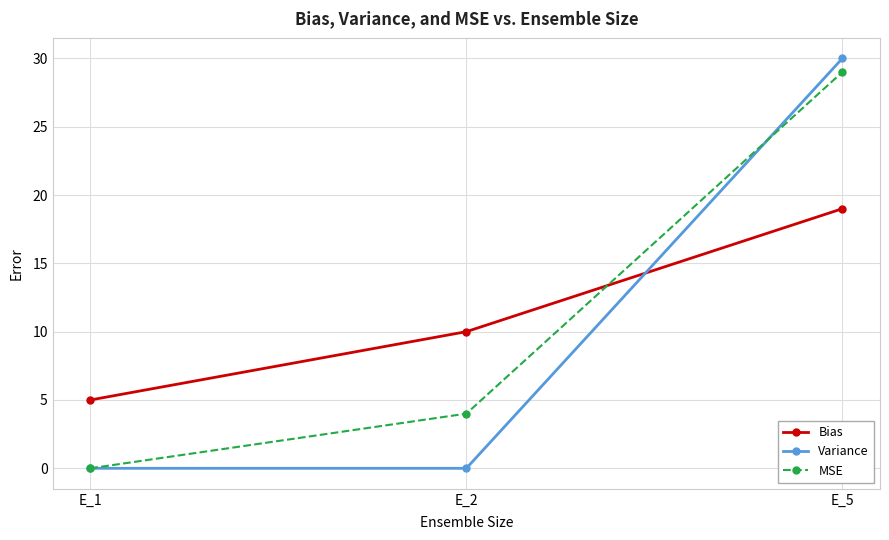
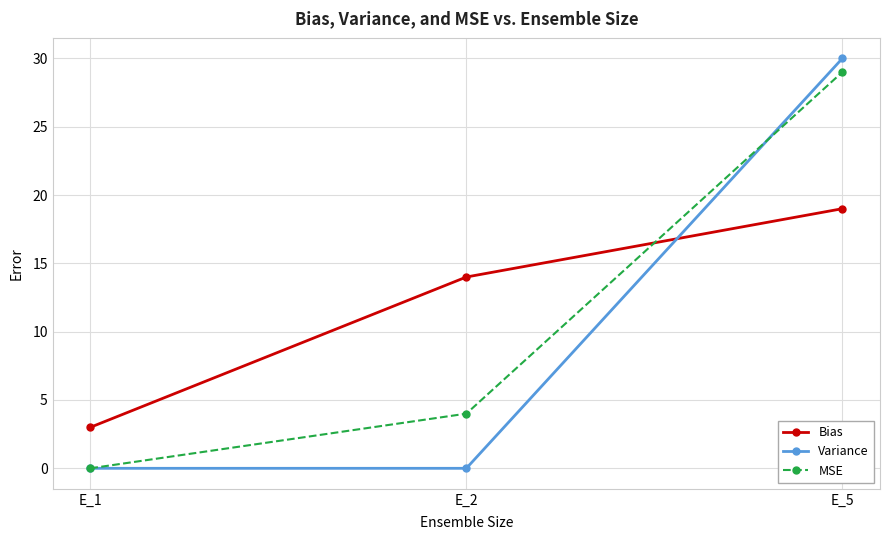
  {
    "Bias": {
-     "E_1": 5,
-     "E_2": 10,
+     "E_1": 3,
+     "E_2": 14,
      "E_5": 19
    },
    "Variance": {
      "E_2": 0,
      "E_5": 30
    },
    "MSE": {
      "E_2": 4,
      "E_5": 29
    }
  }
